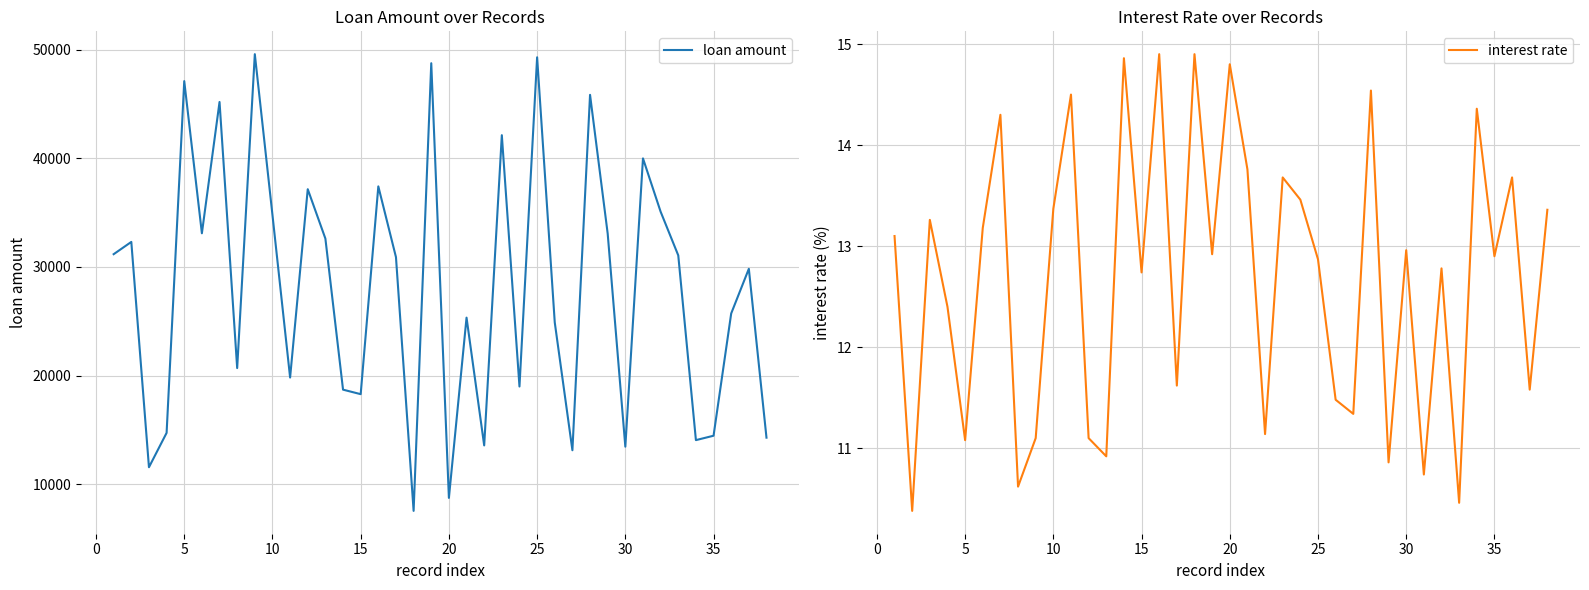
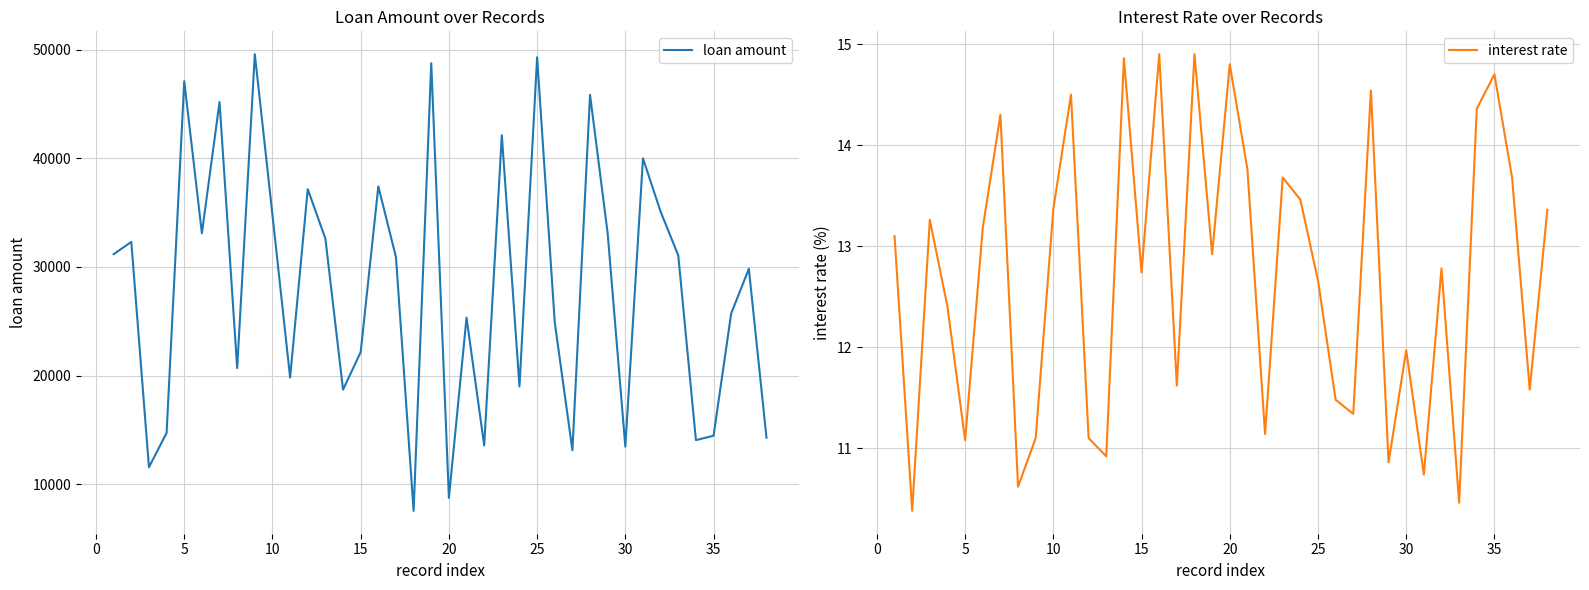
  {
    "Loan Amount over Records": {
      "5": 47100,
      "10": 34800,
-     "15": 18300,
+     "15": 22200,
      "20": 8800,
      "25": 49300,
      "30": 13500,
      "35": 14500
    },
    "Interest Rate over Records": {
      "5": 11.08,
      "10": 13.37,
      "15": 12.74,
      "20": 14.80,
-     "25": 12.87,
-     "30": 12.96,
-     "35": 12.9
+     "25": 12.66,
+     "30": 11.97,
+     "35": 14.7
    }
  }
